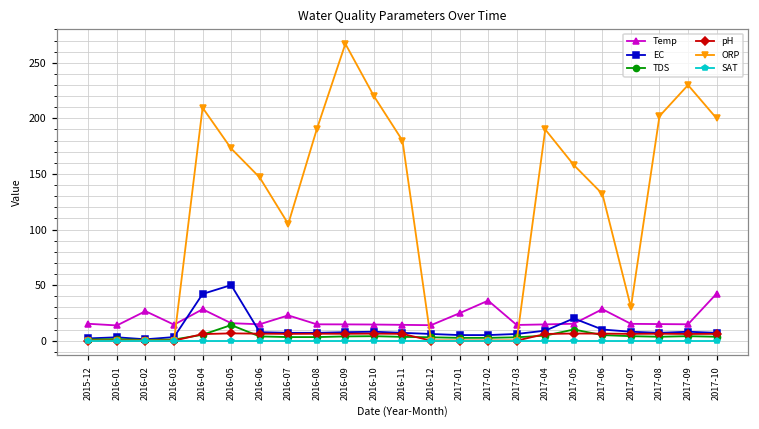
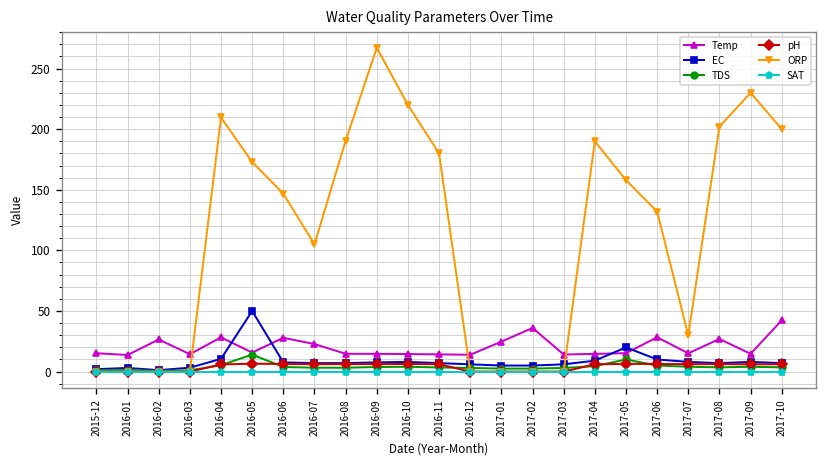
  {
    "Temp": {
      "2015-12": 15,
      "2016-01": 14,
      "2016-02": 27,
      "2016-03": 14,
      "2016-04": 28,
-     "2016-06": 15,
+     "2016-06": 28,
      "2016-07": 23,
      "2016-08": 15,
      "2016-09": 15,
      "2016-10": 15,
      "2016-11": 14,
      "2016-12": 14,
      "2017-01": 25,
      "2017-02": 36,
      "2017-03": 14,
      "2017-04": 15,
      "2017-05": 15,
      "2017-06": 28,
      "2017-07": 15,
-     "2017-08": 15,
+     "2017-08": 27,
      "2017-09": 15,
      "2017-10": 42
    },
    "EC": {
-     "2016-04": 42,
+     "2016-04": 11,
      "2016-05": 50,
      "2016-12": 6,
      "2017-03": 6,
      "2017-04": 9,
      "2017-05": 20,
      "2017-06": 10
    },
    "TDS": {
      "2016-07": 3,
      "2016-08": 3,
      "2016-11": 3,
      "2016-12": 3,
      "2017-03": 3,
      "2017-05": 10,
      "2017-08": 4,
      "2017-10": 4
    },
    "pH": {
      "2016-05": 7,
      "2017-05": 6
    },
    "ORP": {
      "2016-04": 210,
      "2016-05": 173,
      "2016-06": 147,
      "2016-07": 105,
      "2016-08": 190,
      "2016-09": 267,
      "2016-10": 220,
      "2016-11": 180,
      "2017-04": 190,
      "2017-05": 158,
      "2017-06": 132,
      "2017-07": 30,
      "2017-08": 202,
      "2017-09": 230,
      "2017-10": 200
    },
    "SAT": {
      "2016-04": 0,
      "2016-05": 0,
      "2016-06": 0,
      "2016-07": 0,
      "2016-08": 0,
      "2016-09": 0,
      "2016-10": 0,
      "2016-11": 0,
      "2017-04": 0,
      "2017-05": 0,
      "2017-06": 0,
      "2017-07": 0,
      "2017-08": 0,
      "2017-09": 0,
      "2017-10": 0
    }
  }
